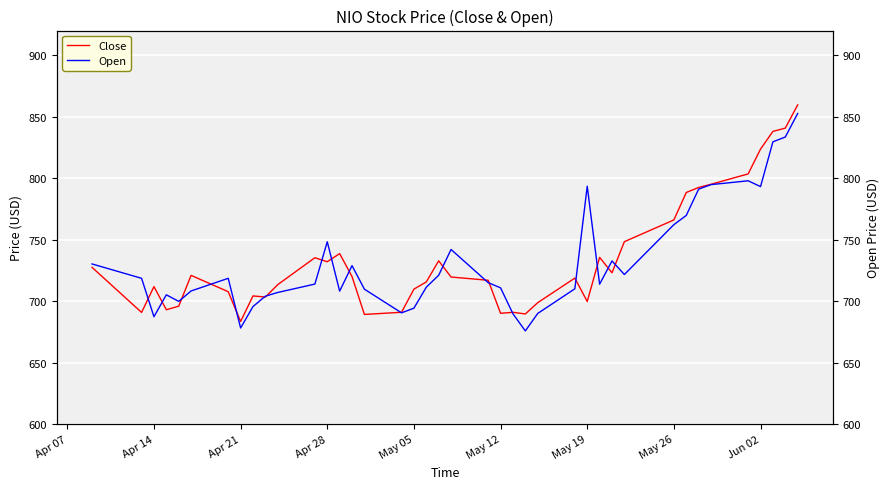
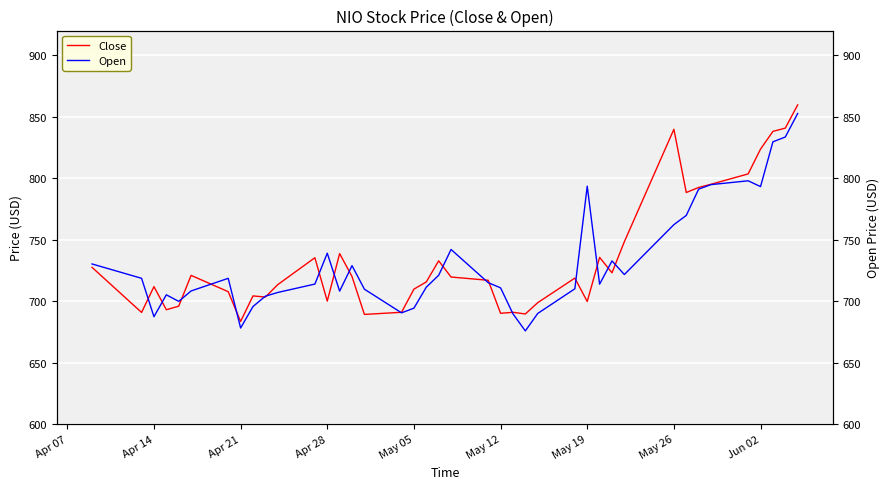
  {
    "Close": {
      "Apr 14": 712,
      "Apr 21": 683,
-     "Apr 28": 732,
+     "Apr 28": 700,
      "May 05": 710,
      "May 12": 690,
      "May 19": 700,
-     "May 26": 766,
+     "May 26": 840,
      "Jun 02": 824
    },
    "Open": {
      "Apr 14": 687,
      "Apr 21": 678,
-     "Apr 28": 748,
+     "Apr 28": 739,
      "May 05": 694,
      "May 12": 711,
      "May 19": 793,
      "May 26": 762,
      "Jun 02": 793
    }
  }
